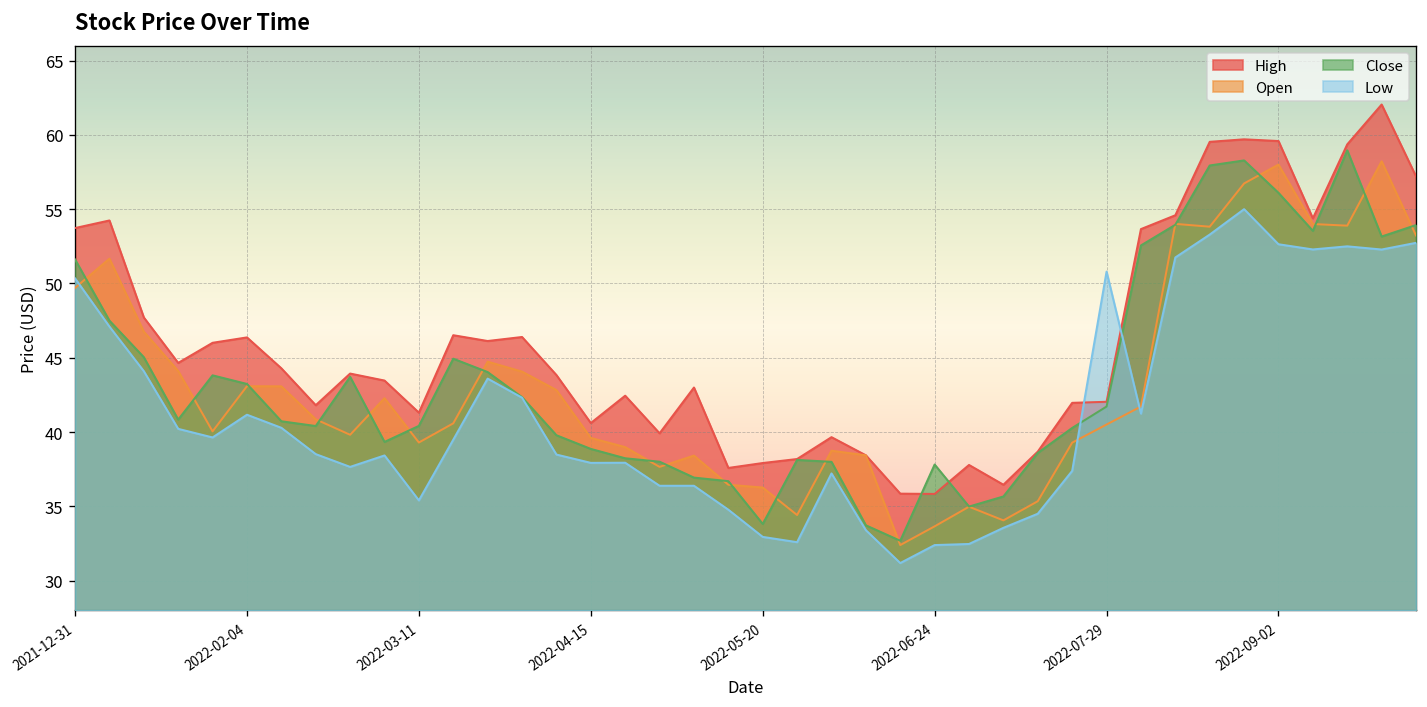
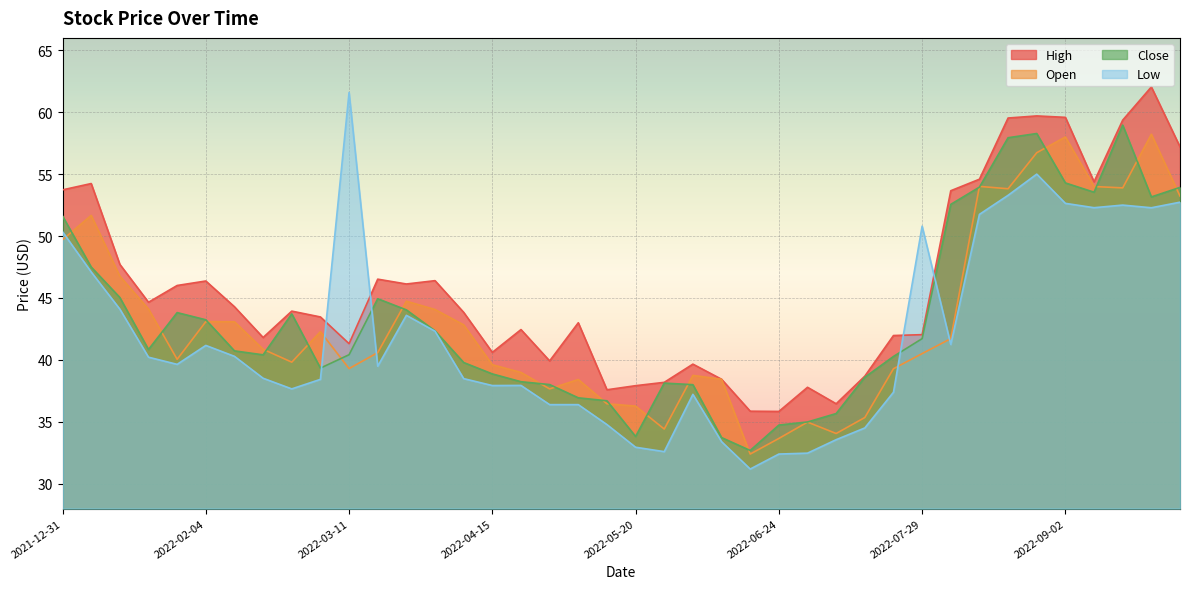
  {
    "High": {
      "2021-12-31": 53.7,
      "2022-02-04": 46.4,
      "2022-03-11": 41.3,
      "2022-04-15": 40.6,
      "2022-05-20": 37.9,
      "2022-06-24": 35.8,
      "2022-07-29": 42.0,
      "2022-09-02": 59.6
    },
    "Open": {
      "2021-12-31": 49.7,
      "2022-03-11": 39.3,
      "2022-04-15": 39.6,
      "2022-05-20": 36.3,
      "2022-06-24": 33.7,
      "2022-07-29": 40.5,
      "2022-09-02": 58.0
    },
    "Close": {
      "2021-12-31": 51.6,
      "2022-03-11": 40.4,
      "2022-04-15": 38.9,
      "2022-05-20": 33.8,
-     "2022-06-24": 37.8,
+     "2022-06-24": 34.7,
      "2022-07-29": 41.7,
-     "2022-09-02": 56.1
+     "2022-09-02": 54.3
    },
    "Low": {
      "2021-12-31": 50.3,
      "2022-02-04": 41.2,
-     "2022-03-11": 35.4,
+     "2022-03-11": 61.6,
      "2022-04-15": 37.9,
      "2022-05-20": 33.0,
      "2022-06-24": 32.4,
      "2022-07-29": 50.8,
      "2022-09-02": 52.6
    }
  }
